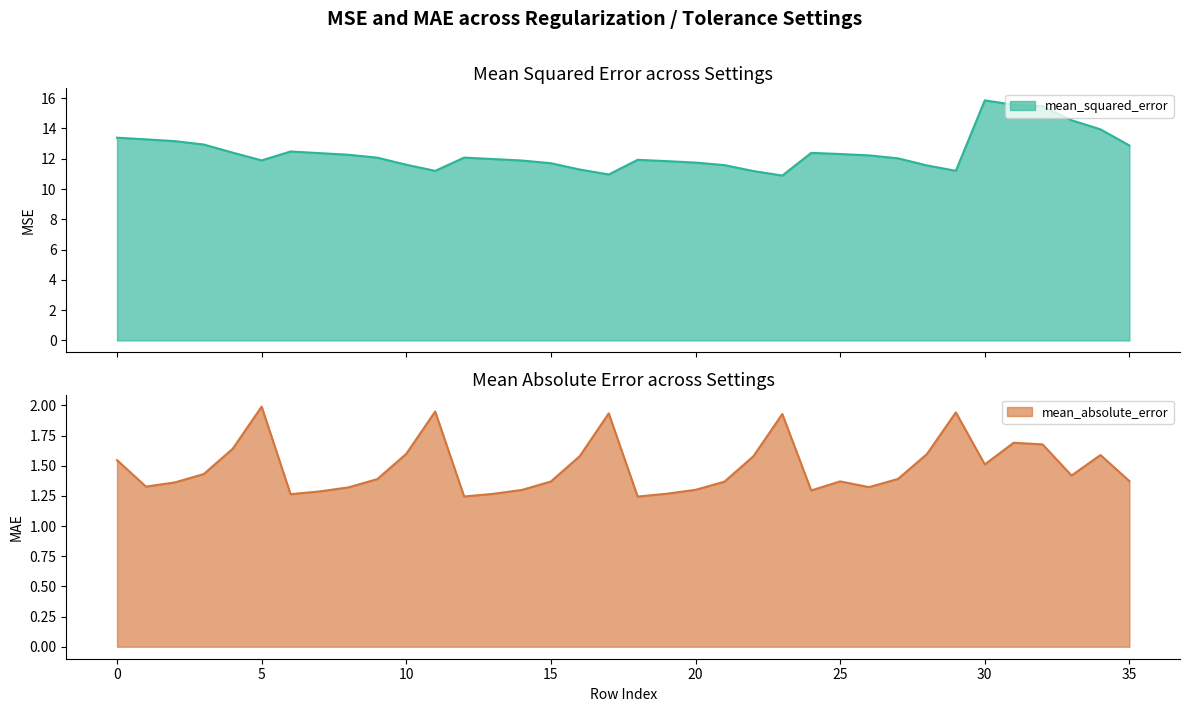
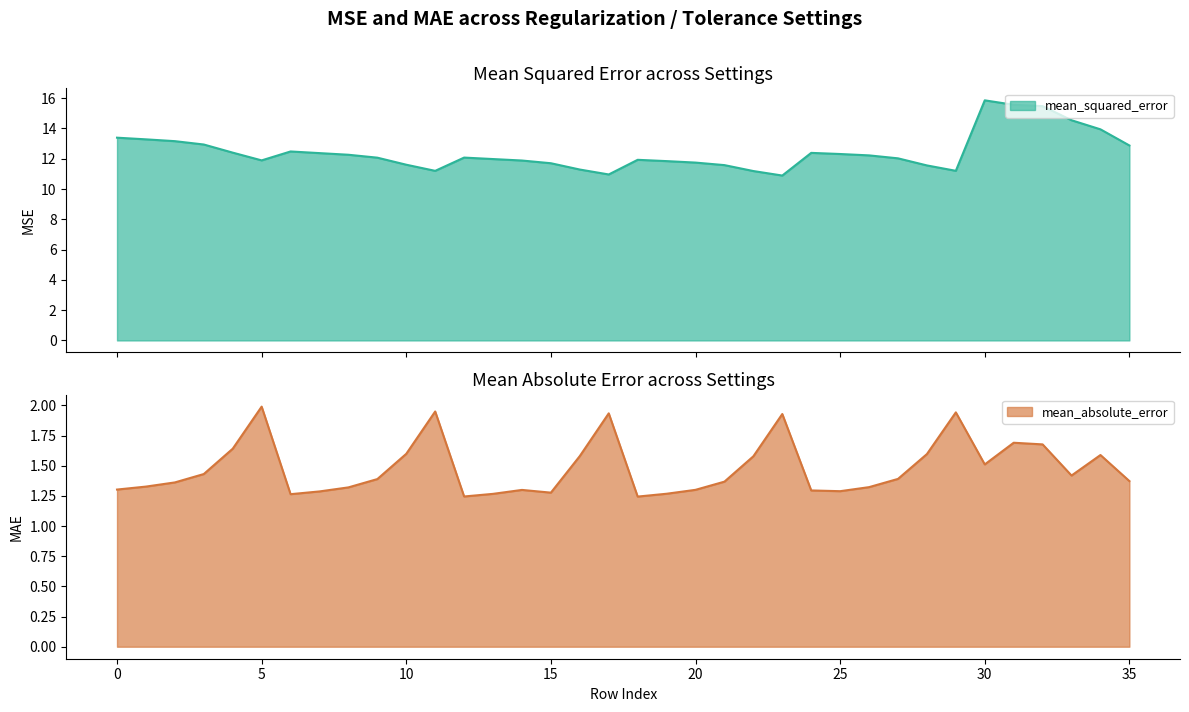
  {
    "Mean Absolute Error across Settings": {
-     "0": 1.55,
+     "0": 1.30,
      "5": 1.99,
      "10": 1.60,
-     "15": 1.37,
+     "15": 1.28,
      "20": 1.30,
-     "25": 1.37,
+     "25": 1.29,
      "30": 1.51,
      "35": 1.37
    }
  }
